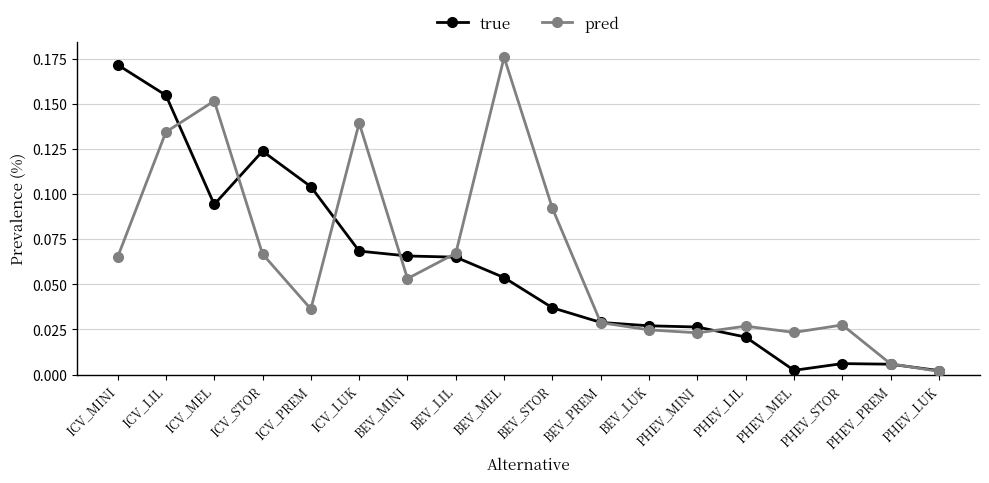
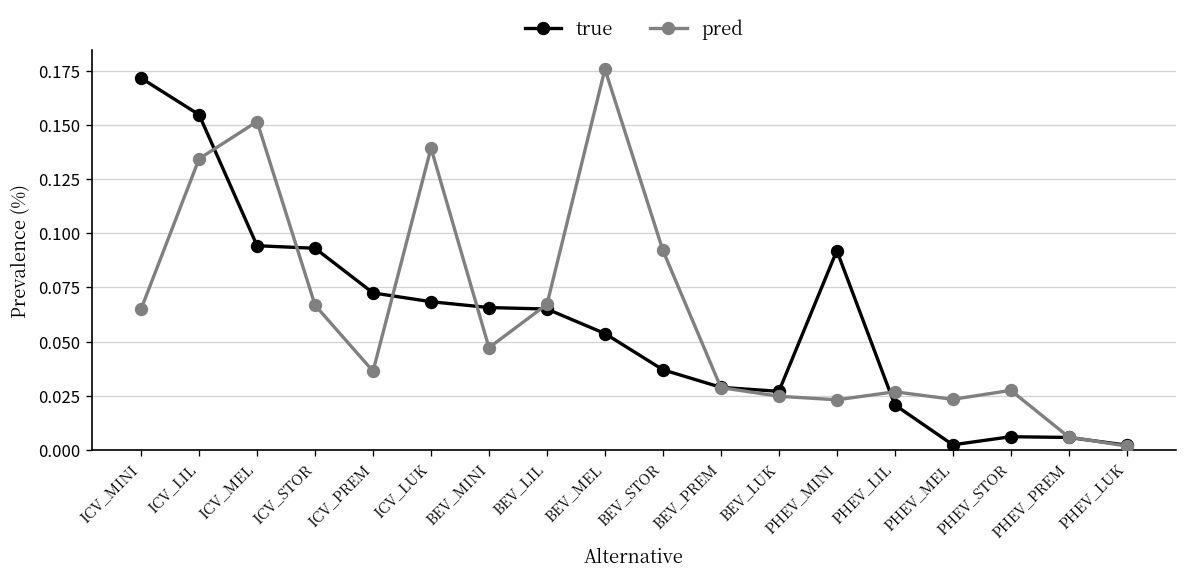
  {
    "true": {
      "ICV_MINI": 0.172,
      "ICV_LIL": 0.155,
      "ICV_MEL": 0.094,
-     "ICV_STOR": 0.124,
-     "ICV_PREM": 0.104,
+     "ICV_STOR": 0.093,
+     "ICV_PREM": 0.072,
      "ICV_LUK": 0.068,
      "BEV_MINI": 0.066,
      "BEV_LIL": 0.065,
      "BEV_MEL": 0.054,
      "BEV_STOR": 0.037,
      "BEV_LUK": 0.027,
-     "PHEV_MINI": 0.026,
+     "PHEV_MINI": 0.092,
      "PHEV_LIL": 0.021,
      "PHEV_MEL": 0.002,
      "PHEV_STOR": 0.006
    },
    "pred": {
      "ICV_MINI": 0.065,
      "ICV_LIL": 0.134,
      "ICV_MEL": 0.152,
      "ICV_STOR": 0.067,
      "ICV_PREM": 0.036,
      "ICV_LUK": 0.139,
-     "BEV_MINI": 0.053,
+     "BEV_MINI": 0.047,
      "BEV_LIL": 0.067,
      "BEV_MEL": 0.176,
      "BEV_STOR": 0.092,
      "BEV_LUK": 0.025,
      "PHEV_MINI": 0.023,
      "PHEV_LIL": 0.027,
      "PHEV_MEL": 0.023,
      "PHEV_STOR": 0.027
    }
  }
